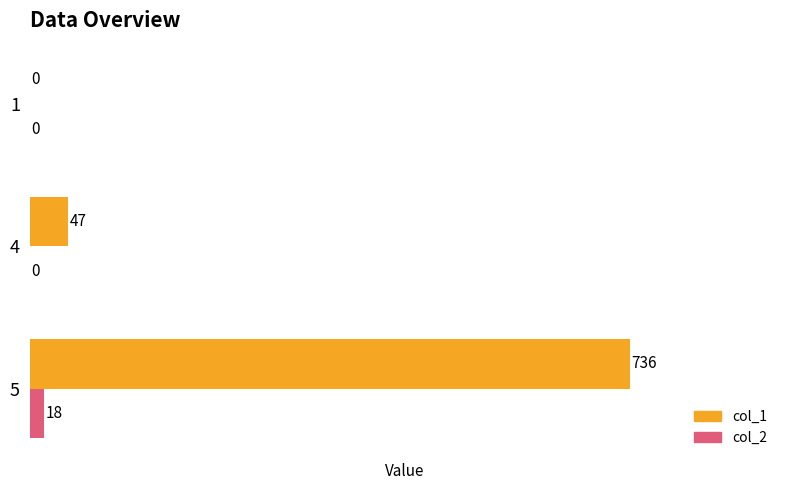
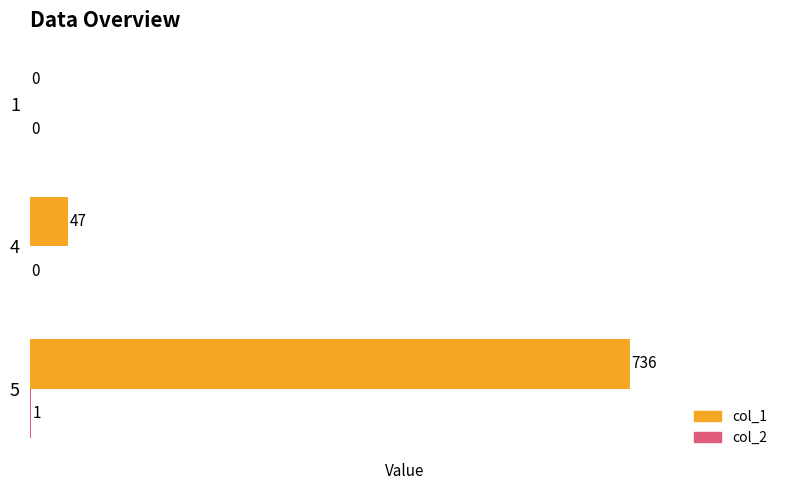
  {
    "col_1": {
      "1": 0,
      "4": 47,
      "5": 736
    },
    "col_2": {
      "1": 0,
      "4": 0,
-     "5": 18
+     "5": 1
    }
  }
